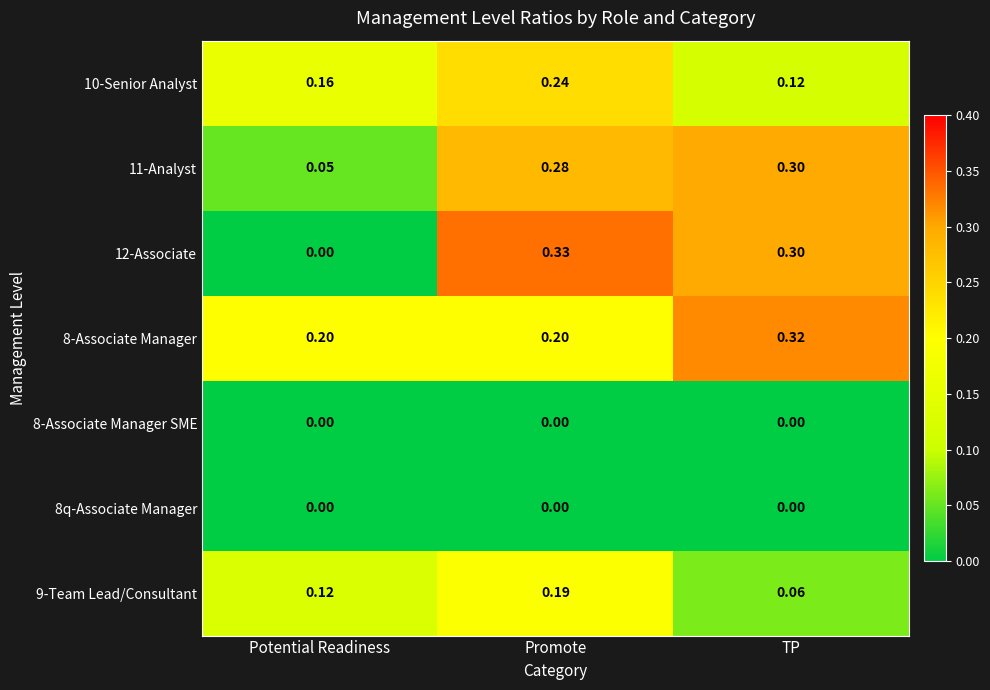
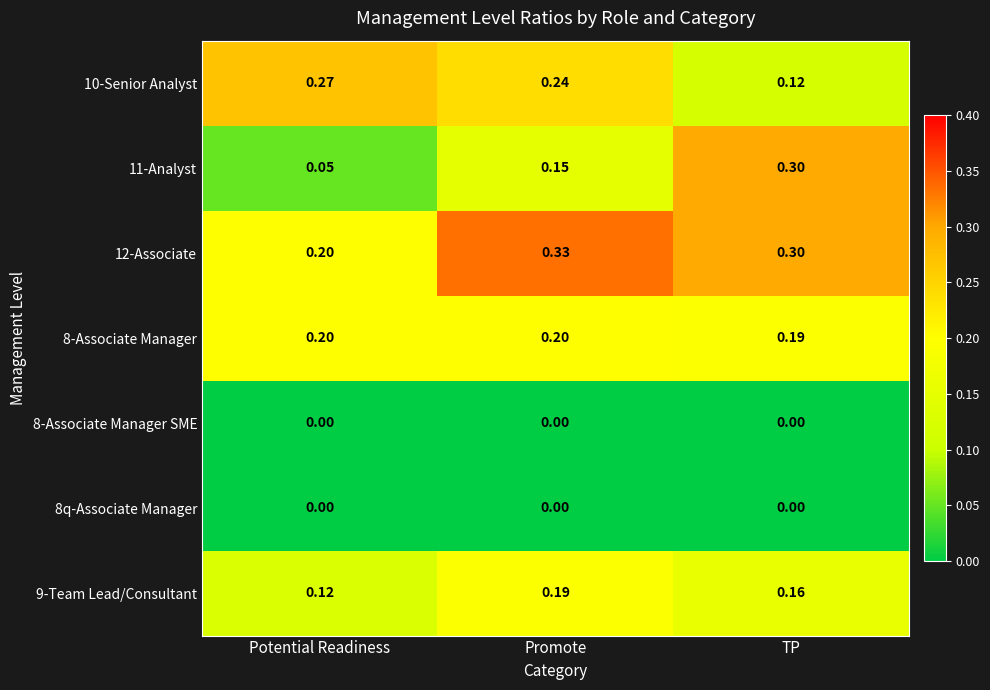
  {
    "10-Senior Analyst": {
-     "Potential Readiness": 0.16,
+     "Potential Readiness": 0.27,
      "Promote": 0.24,
      "TP": 0.12
    },
    "11-Analyst": {
      "Potential Readiness": 0.05,
-     "Promote": 0.28,
+     "Promote": 0.15,
      "TP": 0.30
    },
    "12-Associate": {
-     "Potential Readiness": 0.00,
+     "Potential Readiness": 0.20,
      "Promote": 0.33,
      "TP": 0.30
    },
    "8-Associate Manager": {
      "Potential Readiness": 0.20,
      "Promote": 0.20,
-     "TP": 0.32
+     "TP": 0.19
    },
    "8-Associate Manager SME": {
      "Potential Readiness": 0.00,
      "Promote": 0.00,
      "TP": 0.00
    },
    "8q-Associate Manager": {
      "Potential Readiness": 0.00,
      "Promote": 0.00,
      "TP": 0.00
    },
    "9-Team Lead/Consultant": {
      "Potential Readiness": 0.12,
      "Promote": 0.19,
-     "TP": 0.06
+     "TP": 0.16
    }
  }
